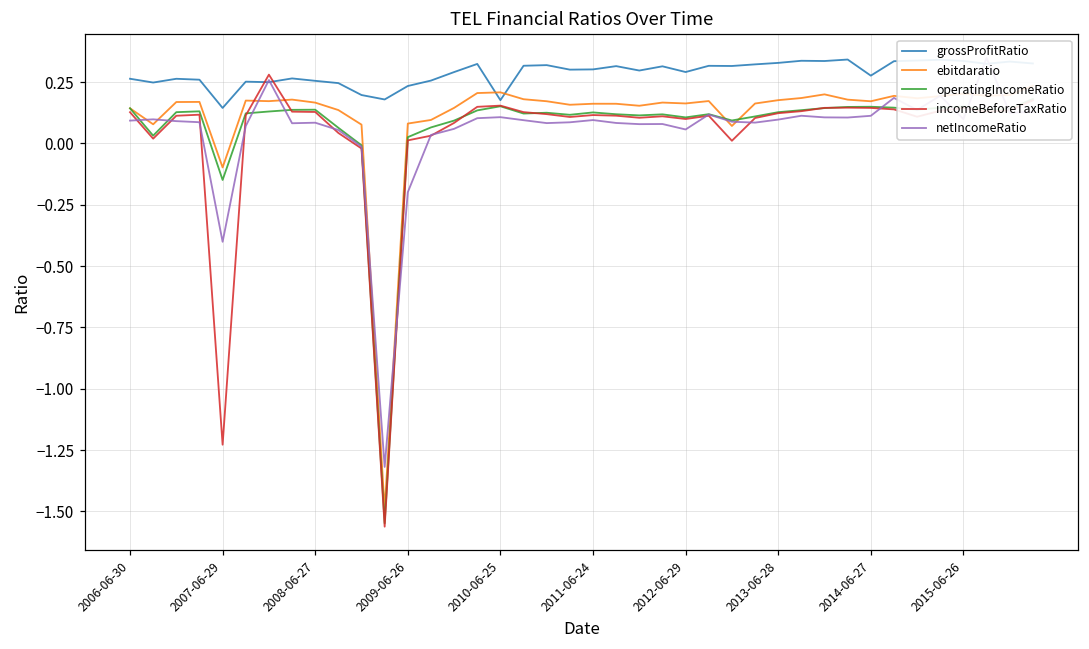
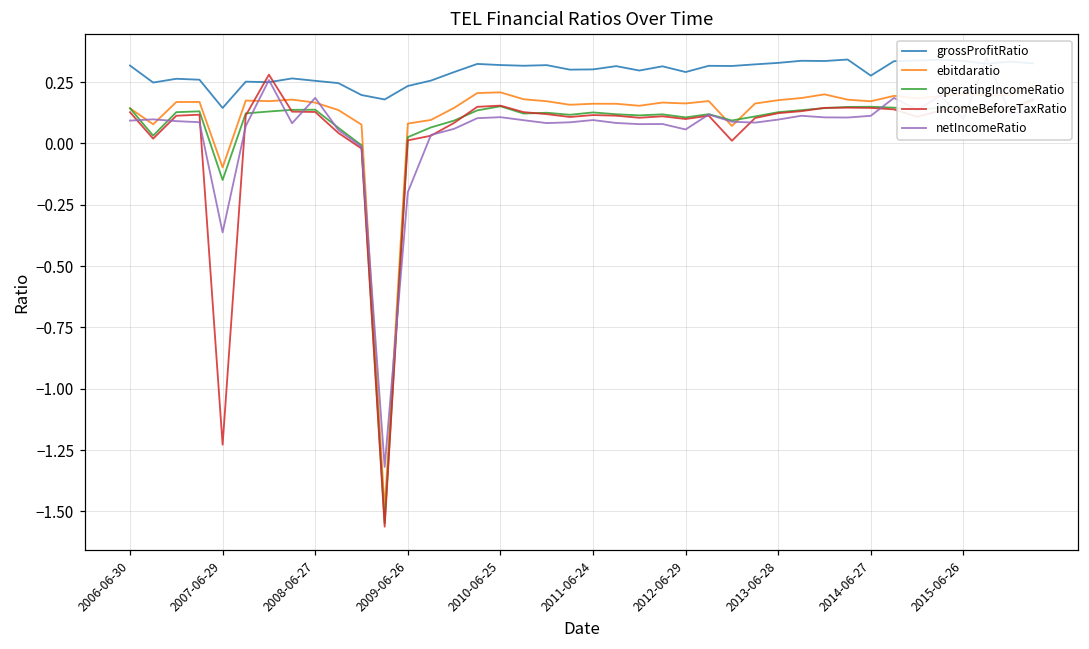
  {
    "grossProfitRatio": {
-     "2006-06-30": 0.26,
+     "2006-06-30": 0.32,
      "2007-06-29": 0.14,
      "2008-06-27": 0.26,
      "2009-06-26": 0.23,
-     "2010-06-25": 0.18,
+     "2010-06-25": 0.32,
      "2011-06-24": 0.30,
      "2012-06-29": 0.29,
      "2013-06-28": 0.33,
      "2014-06-27": 0.28
    },
    "ebitdaratio": {
      "2007-06-29": -0.10,
      "2008-06-27": 0.17,
      "2009-06-26": 0.08,
      "2010-06-25": 0.21,
      "2011-06-24": 0.16,
      "2012-06-29": 0.16,
      "2013-06-28": 0.18,
      "2014-06-27": 0.17
    },
    "operatingIncomeRatio": {
      "2007-06-29": -0.15,
      "2009-06-26": 0.03
    },
    "incomeBeforeTaxRatio": {
      "2006-06-30": 0.13,
      "2007-06-29": -1.23,
      "2009-06-26": 0.01
    },
    "netIncomeRatio": {
      "2006-06-30": 0.09,
-     "2007-06-29": -0.40,
-     "2008-06-27": 0.08,
+     "2007-06-29": -0.36,
+     "2008-06-27": 0.19,
      "2009-06-26": -0.20,
      "2010-06-25": 0.11,
      "2011-06-24": 0.10,
      "2012-06-29": 0.06,
      "2013-06-28": 0.10,
      "2014-06-27": 0.11
    }
  }
